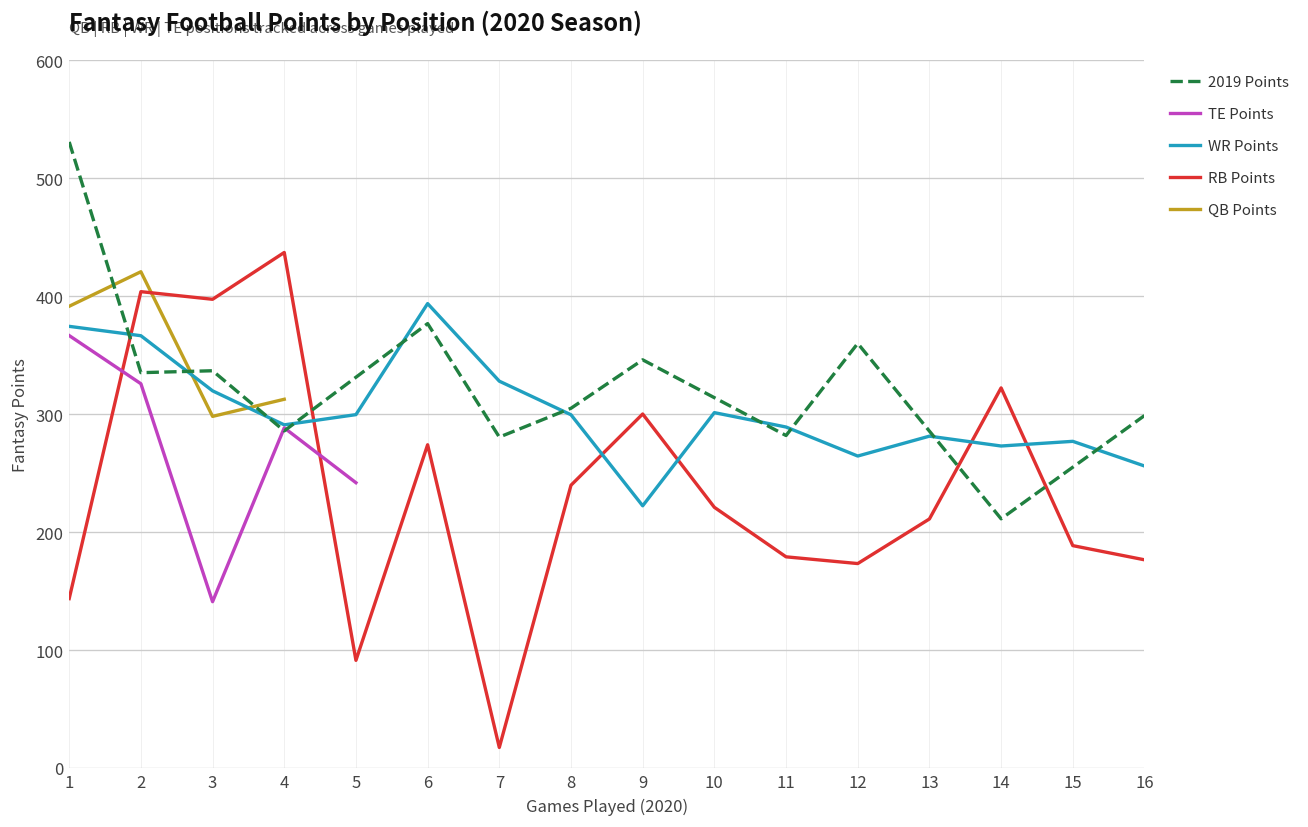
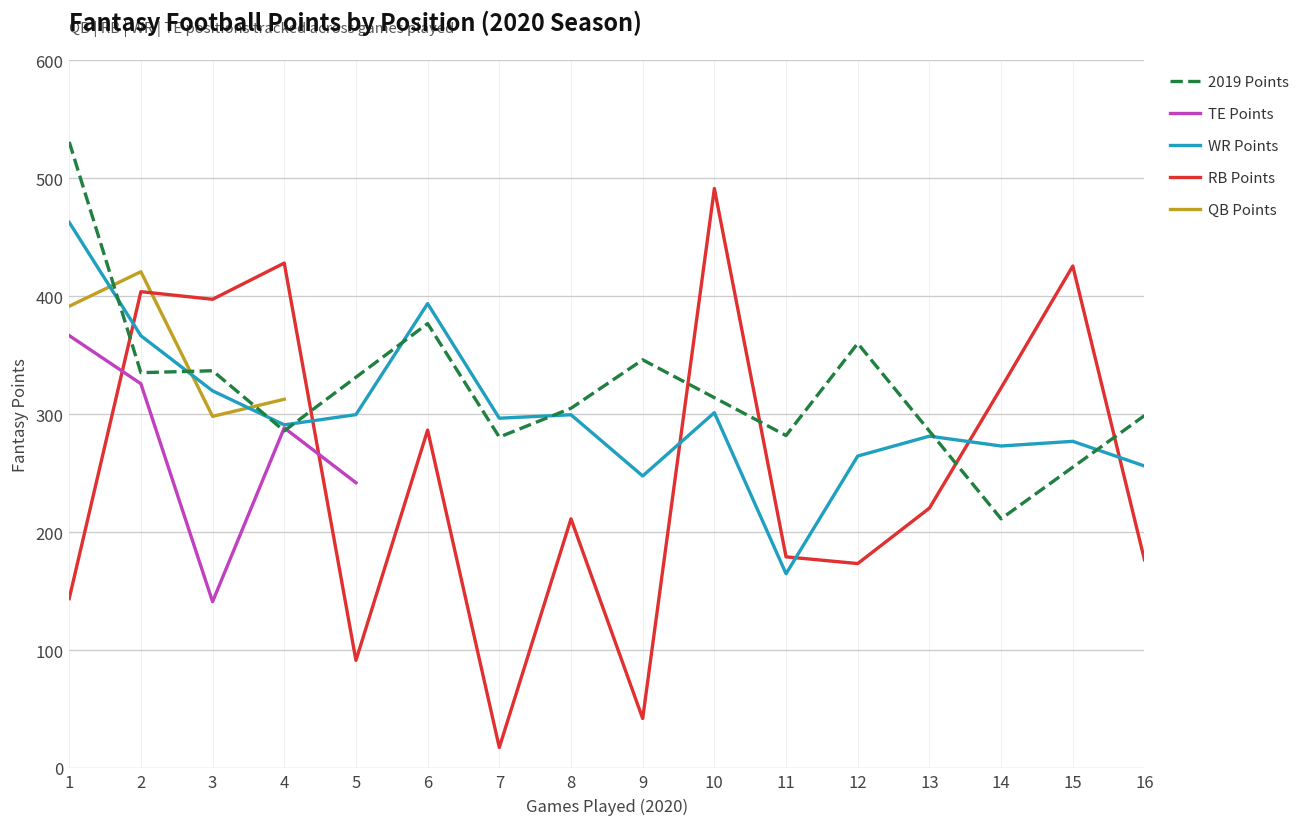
  {
    "QB Points": {
      "1": 390,
      "2": 420,
      "3": 300,
      "4": 310
    },
    "RB Points": {
      "1": 140,
      "2": 400,
      "3": 400,
-     "4": 440,
+     "4": 430,
      "5": 90,
-     "6": 270,
+     "6": 290,
      "7": 20,
-     "8": 240,
-     "9": 300,
-     "10": 220,
+     "8": 210,
+     "9": 40,
+     "10": 490,
      "11": 180,
      "12": 170,
-     "13": 210,
+     "13": 220,
      "14": 320,
-     "15": 190,
+     "15": 430,
      "16": 180
    },
    "WR Points": {
-     "1": 370,
+     "1": 460,
      "2": 370,
      "3": 320,
      "5": 300,
      "6": 390,
-     "7": 330,
+     "7": 300,
      "8": 300,
-     "9": 220,
+     "9": 250,
      "10": 300,
-     "11": 290,
+     "11": 160,
      "12": 260,
      "13": 280,
      "14": 270,
      "15": 280,
      "16": 260
    },
    "TE Points": {
      "1": 370,
      "2": 330,
      "3": 140,
      "5": 240
    },
    "2019 Points": {
      "1": 530,
      "2": 340,
      "3": 340,
      "6": 380,
      "7": 280,
      "8": 300,
      "9": 350,
      "11": 280,
      "12": 360,
      "14": 210,
      "16": 300
    }
  }
